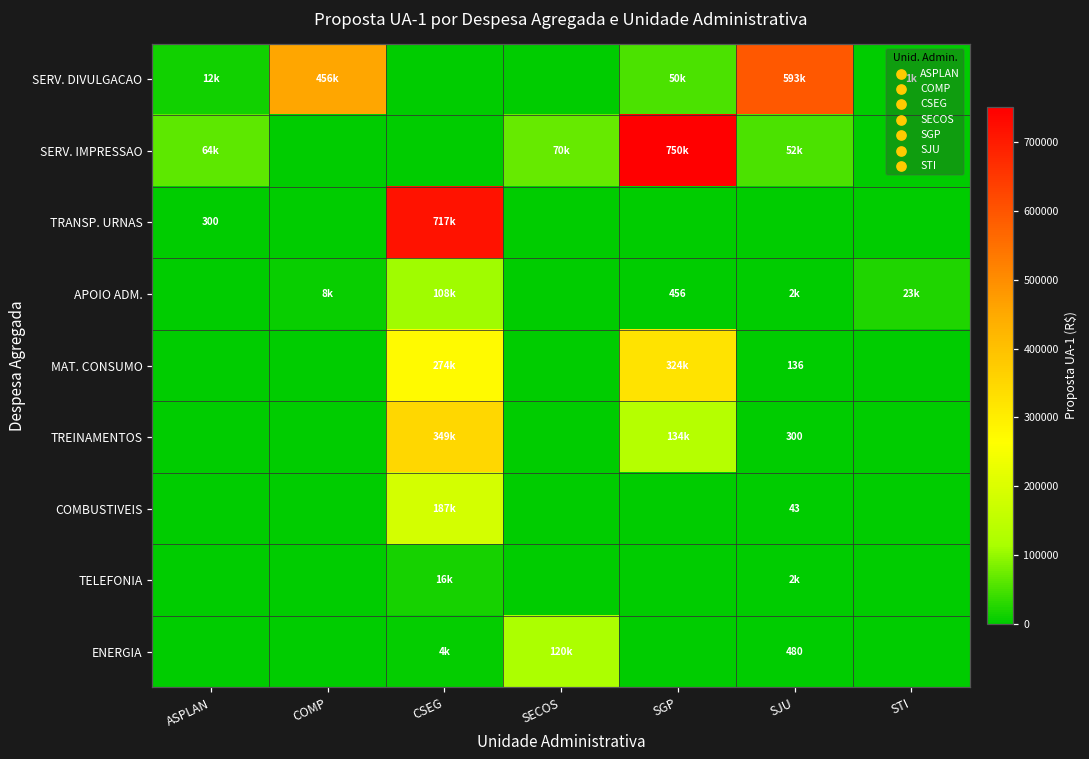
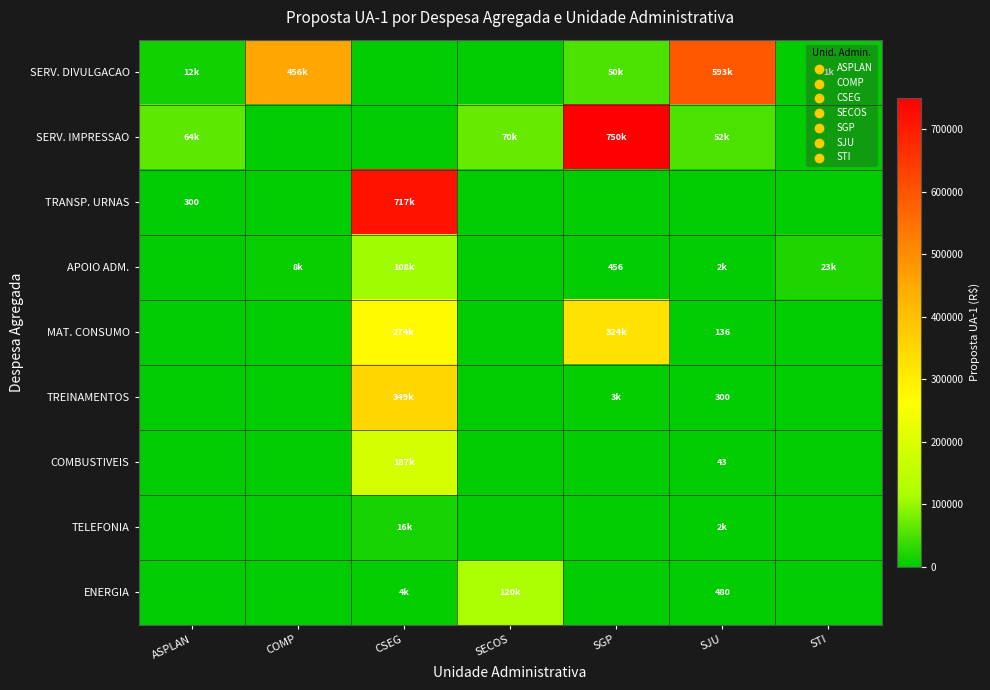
  {
    "SERV. DIVULGACAO": {
      "ASPLAN": "12k",
      "COMP": "456k",
      "SGP": "50k",
      "SJU": "593k"
    },
    "SERV. IMPRESSAO": {
      "ASPLAN": "64k",
      "SECOS": "70k",
      "SGP": "750k",
      "SJU": "52k"
    },
    "TRANSP. URNAS": {
      "ASPLAN": "300",
      "CSEG": "717k"
    },
    "APOIO ADM.": {
      "COMP": "8k",
      "CSEG": "108k",
      "SGP": "456",
      "SJU": "2k",
      "STI": "23k"
    },
    "MAT. CONSUMO": {
      "CSEG": "274k",
      "SGP": "324k",
      "SJU": "136"
    },
    "TREINAMENTOS": {
      "CSEG": "349k",
-     "SGP": "134k",
+     "SGP": "3k",
      "SJU": "300"
    },
    "COMBUSTIVEIS": {
      "CSEG": "187k",
      "SJU": "43"
    },
    "TELEFONIA": {
      "CSEG": "16k",
      "SJU": "2k"
    },
    "ENERGIA": {
      "CSEG": "4k",
      "SECOS": "120k",
      "SJU": "480"
    }
  }
